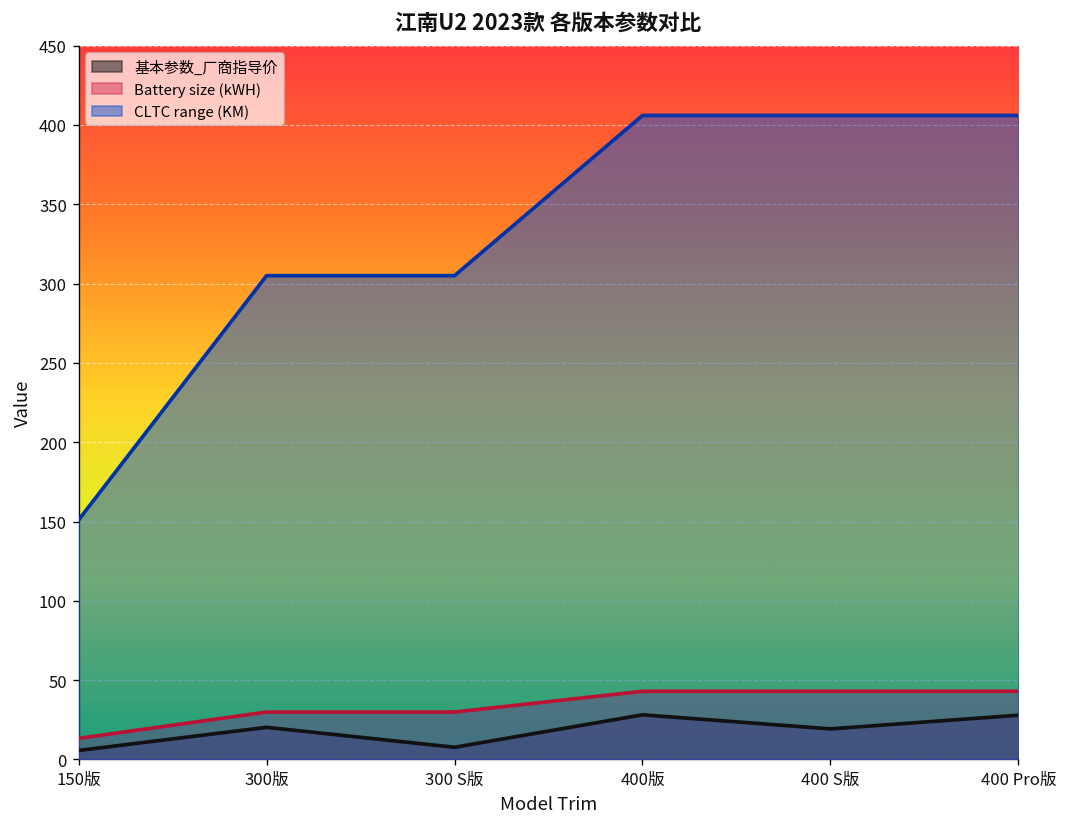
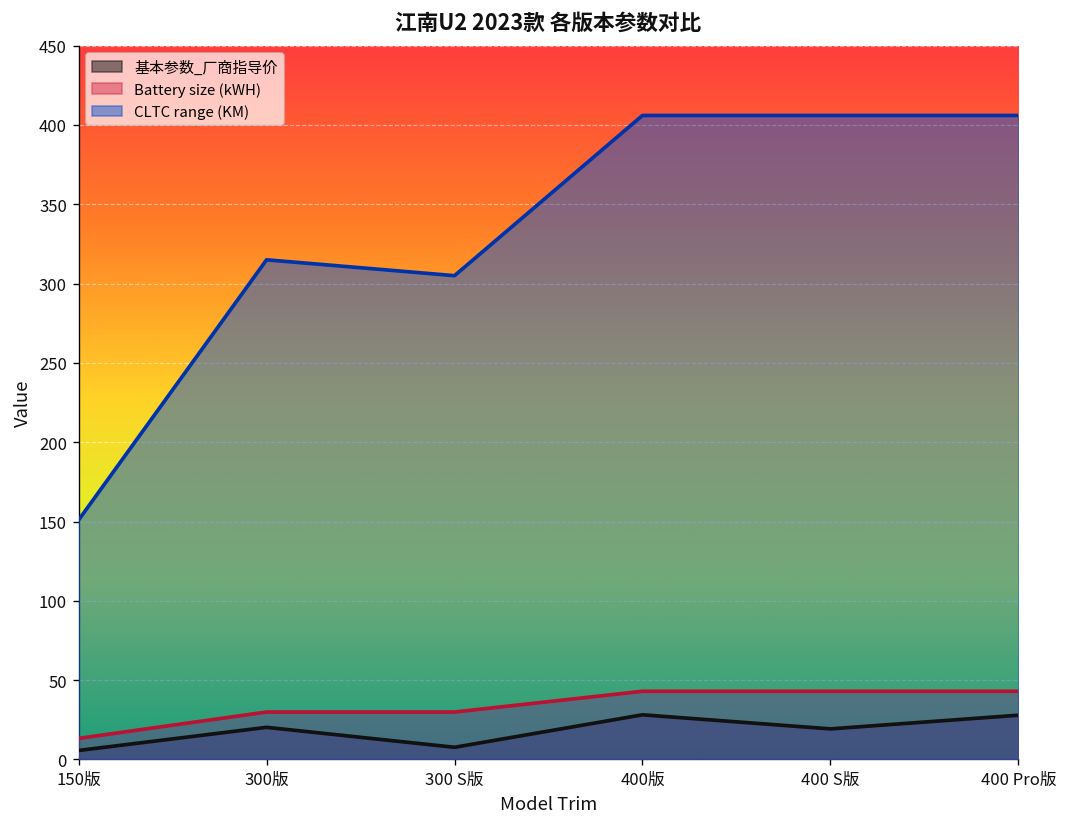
  {
    "基本参数_厂商指导价": {
      "150版": 6,
      "300版": 20,
      "300 S版": 8,
      "400版": 28,
      "400 S版": 19,
      "400 Pro版": 28
    },
    "Battery size (kWH)": {
      "150版": 13,
      "300版": 30,
      "300 S版": 30,
      "400版": 43,
      "400 S版": 43,
      "400 Pro版": 43
    },
    "CLTC range (KM)": {
      "150版": 151,
-     "300版": 305,
+     "300版": 315,
      "300 S版": 305,
      "400版": 406,
      "400 S版": 406,
      "400 Pro版": 406
    }
  }
